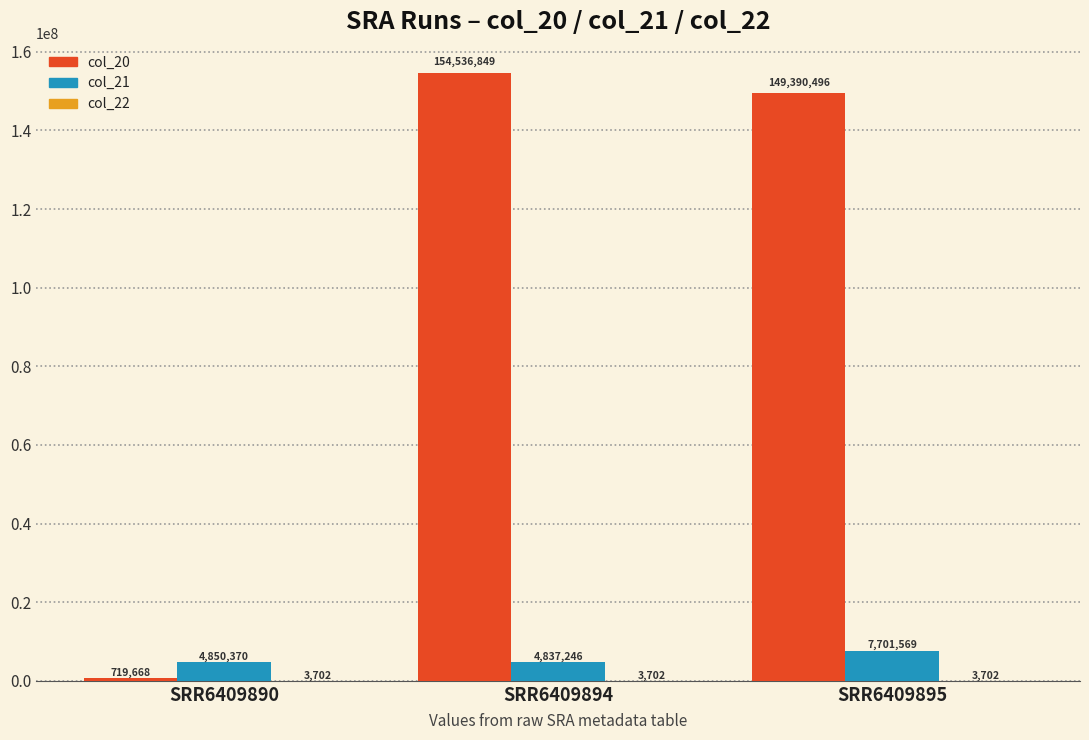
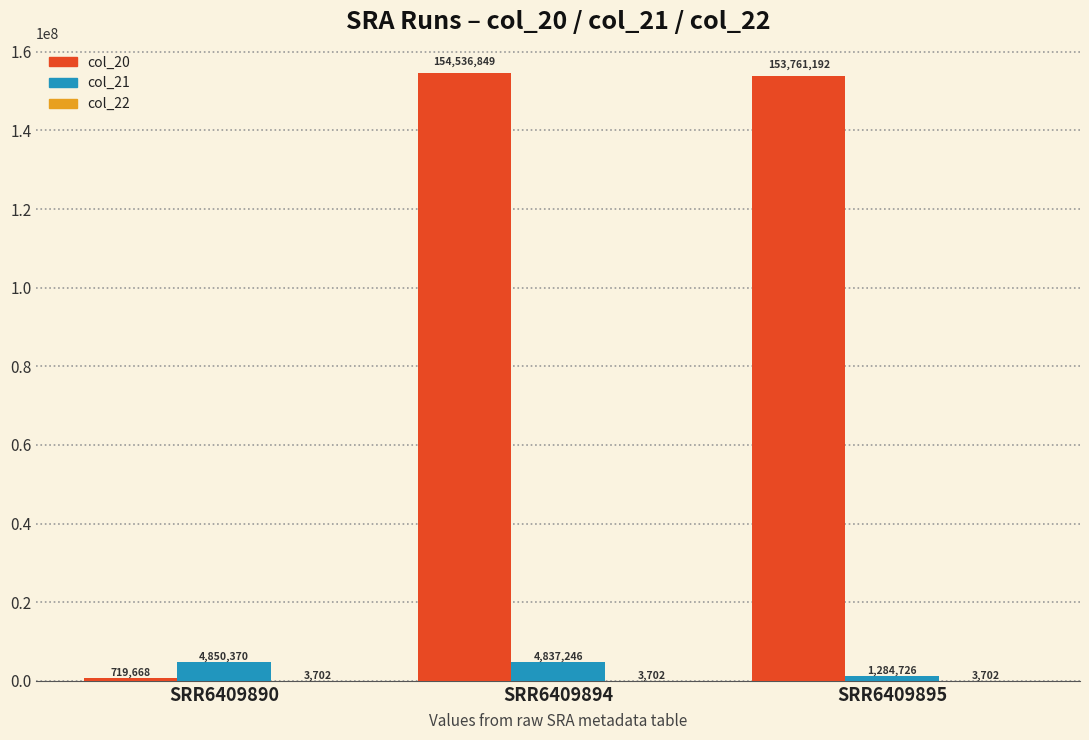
  {
    "col_20": {
      "SRR6409890": "719,668",
      "SRR6409894": "154,536,849",
-     "SRR6409895": "149,390,496"
+     "SRR6409895": "153,761,192"
    },
    "col_21": {
      "SRR6409890": "4,850,370",
      "SRR6409894": "4,837,246",
-     "SRR6409895": "7,701,569"
+     "SRR6409895": "1,284,726"
    },
    "col_22": {
      "SRR6409890": "3,702",
      "SRR6409894": "3,702",
      "SRR6409895": "3,702"
    }
  }
